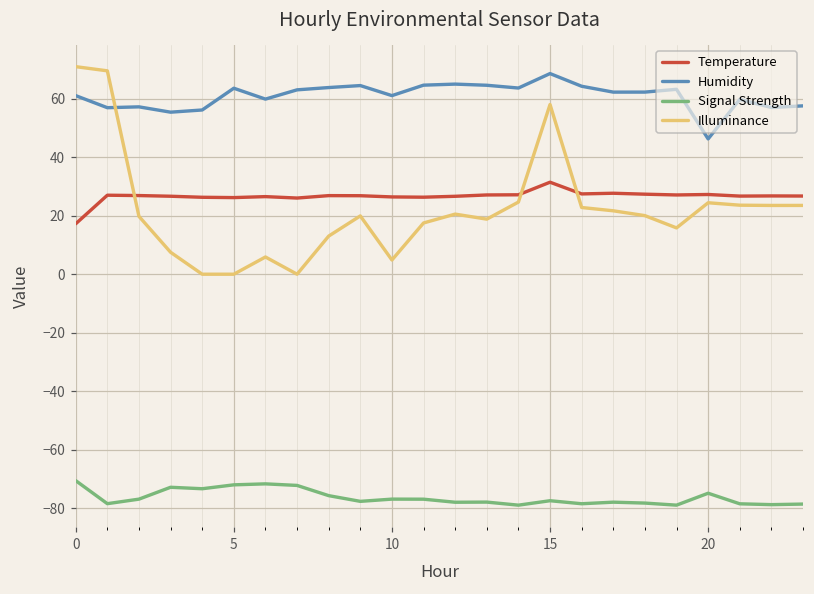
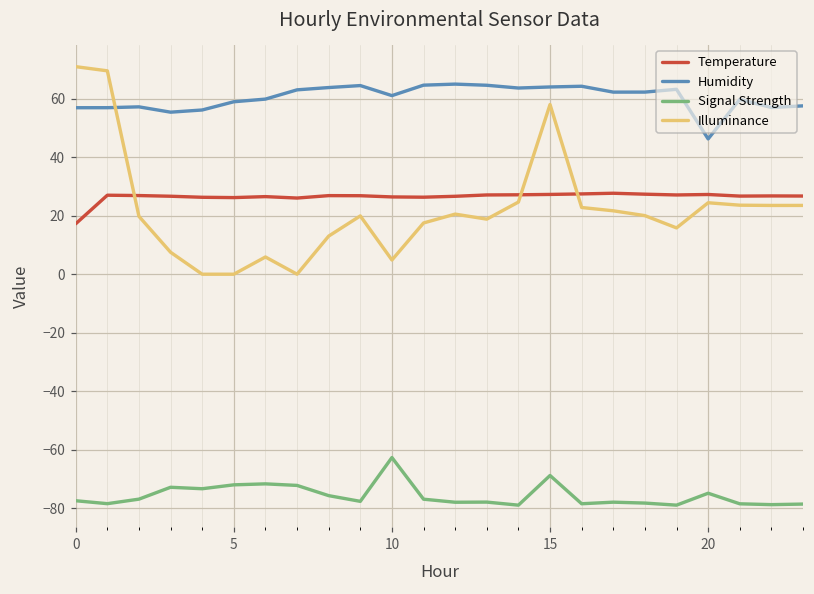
  {
    "Temperature": {
      "0": 17,
      "5": 26,
      "10": 26,
-     "15": 31,
+     "15": 27,
      "20": 27
    },
    "Humidity": {
-     "0": 61,
-     "5": 64,
+     "0": 57,
+     "5": 59,
      "10": 61,
-     "15": 69,
+     "15": 64,
      "20": 46
    },
    "Signal Strength": {
-     "0": -71,
+     "0": -77,
      "5": -72,
-     "10": -77,
-     "15": -77,
+     "10": -63,
+     "15": -69,
      "20": -75
    },
    "Illuminance": {
      "0": 71,
      "5": 0,
      "10": 5,
      "15": 58,
      "20": 24
    }
  }
